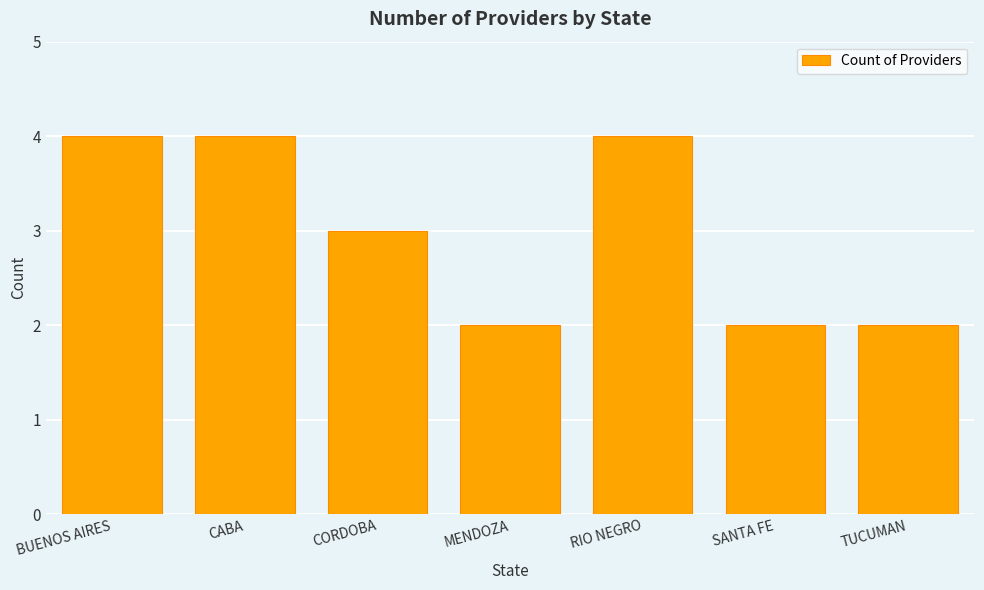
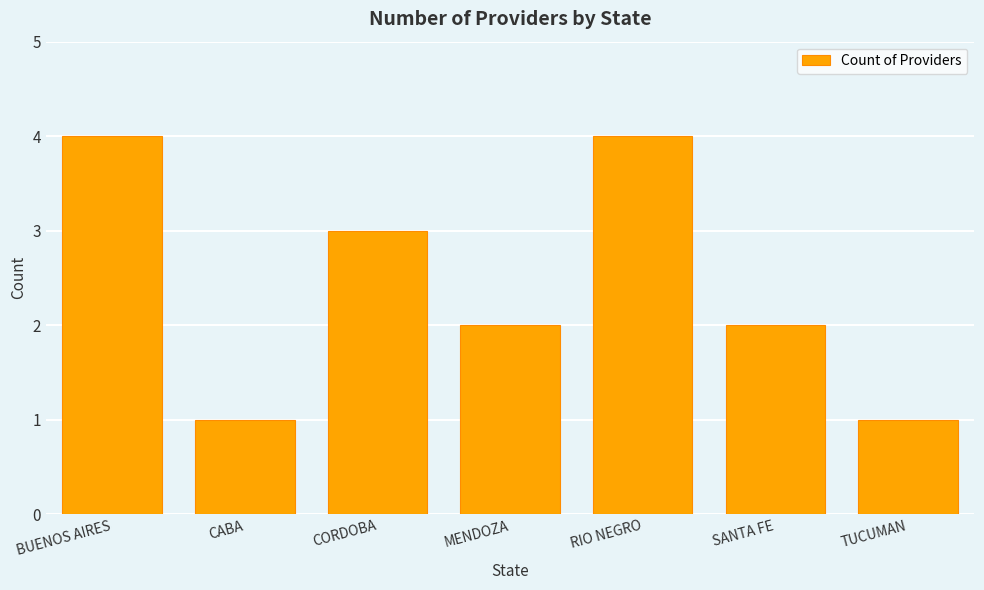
  {
    "BUENOS AIRES": 4,
-   "CABA": 4,
+   "CABA": 1,
    "CORDOBA": 3,
    "MENDOZA": 2,
    "RIO NEGRO": 4,
    "SANTA FE": 2,
-   "TUCUMAN": 2
+   "TUCUMAN": 1
  }
